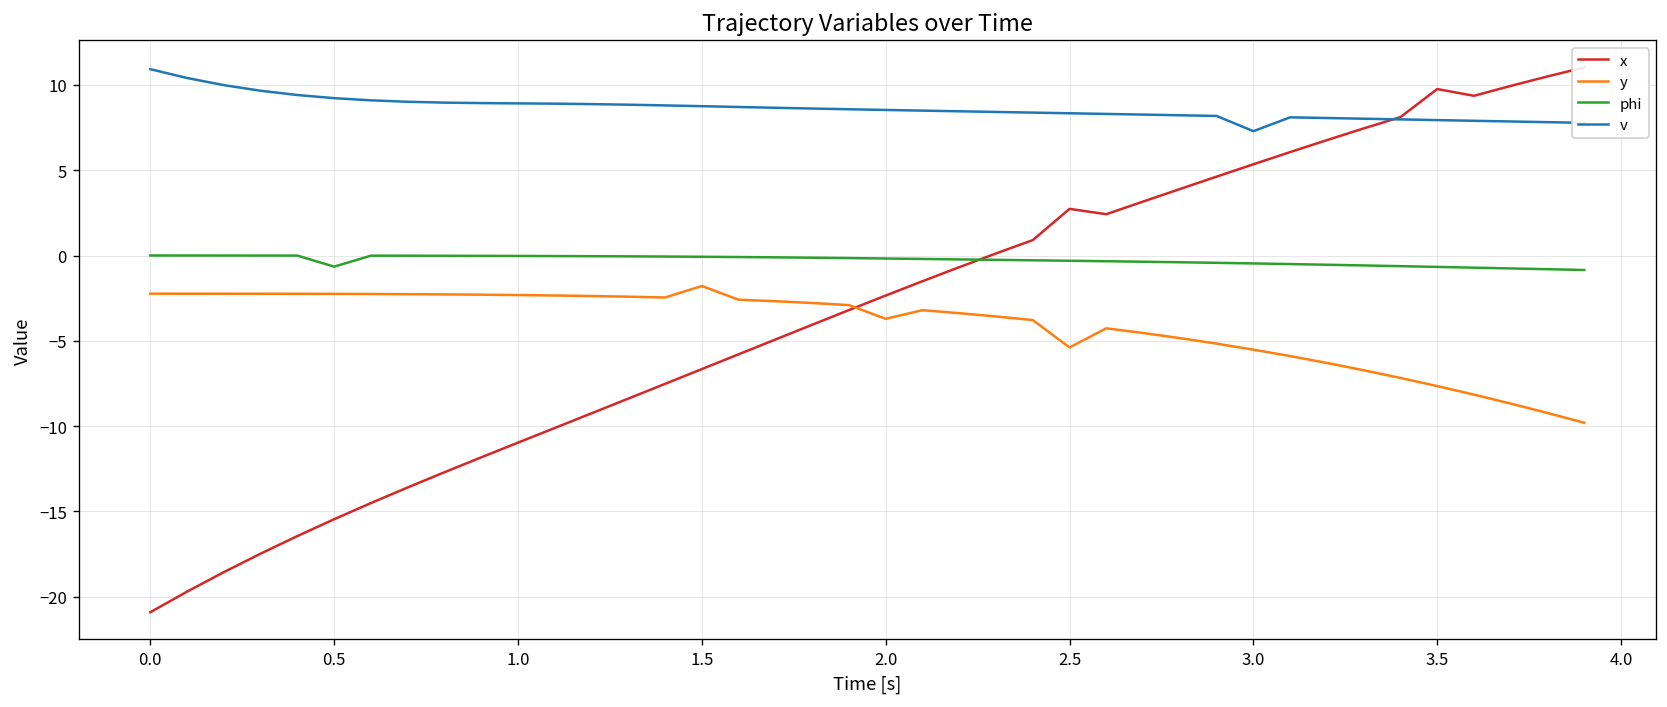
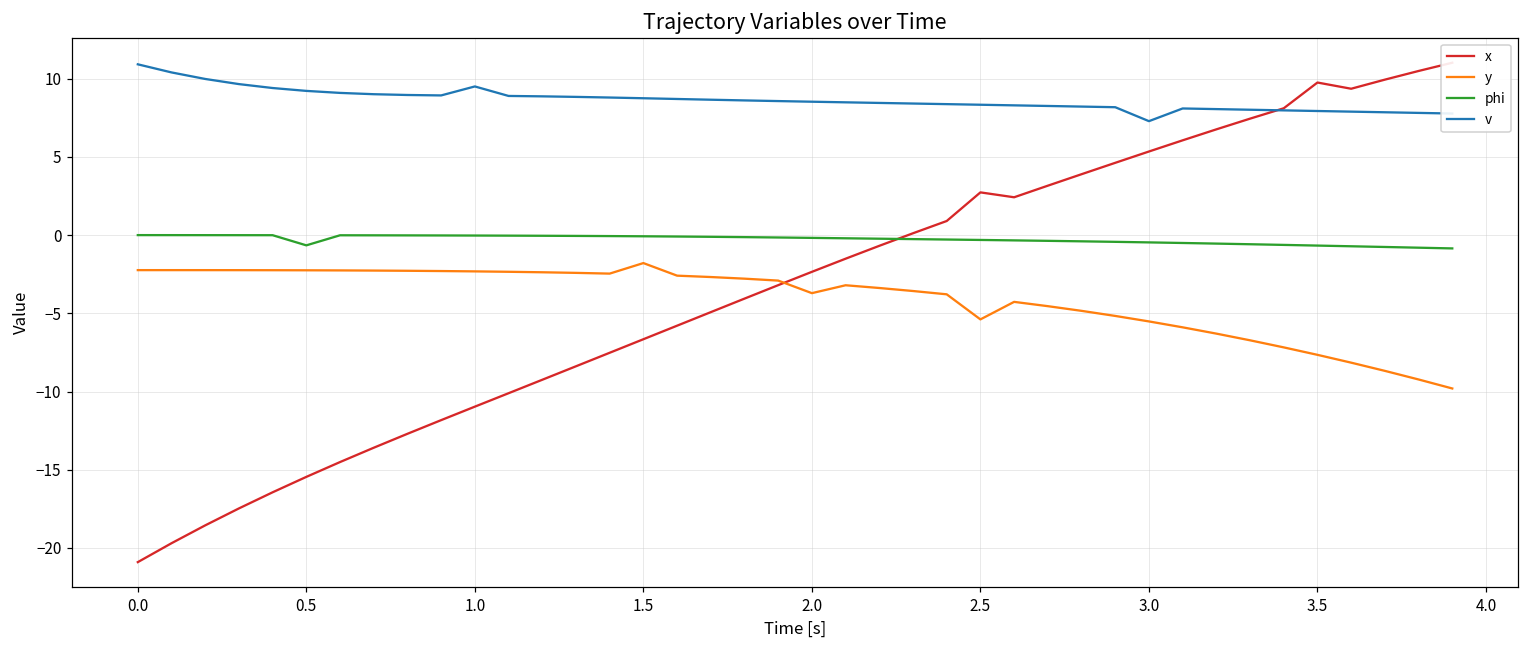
  {
    "x": {
      "0.0": -20.9,
      "0.5": -15.5,
      "1.0": -11.0,
      "1.5": -6.7,
      "2.0": -2.3,
      "2.5": 2.7,
      "3.0": 5.3,
      "3.5": 9.8
    },
    "y": {
      "0.0": -2.2,
      "0.5": -2.2,
      "1.0": -2.3,
      "1.5": -1.8,
      "2.0": -3.7,
      "2.5": -5.4,
      "3.0": -5.5,
      "3.5": -7.7
    },
    "phi": {
      "0.0": 0.0,
      "0.5": -0.7,
      "1.0": 0.0,
      "1.5": -0.1,
      "2.0": -0.2,
      "2.5": -0.3,
      "3.0": -0.5,
      "3.5": -0.7
    },
    "v": {
      "0.0": 10.9,
      "0.5": 9.2,
-     "1.0": 8.9,
+     "1.0": 9.5,
      "1.5": 8.8,
      "2.0": 8.5,
      "2.5": 8.3,
      "3.0": 7.3,
      "3.5": 7.9
    }
  }
